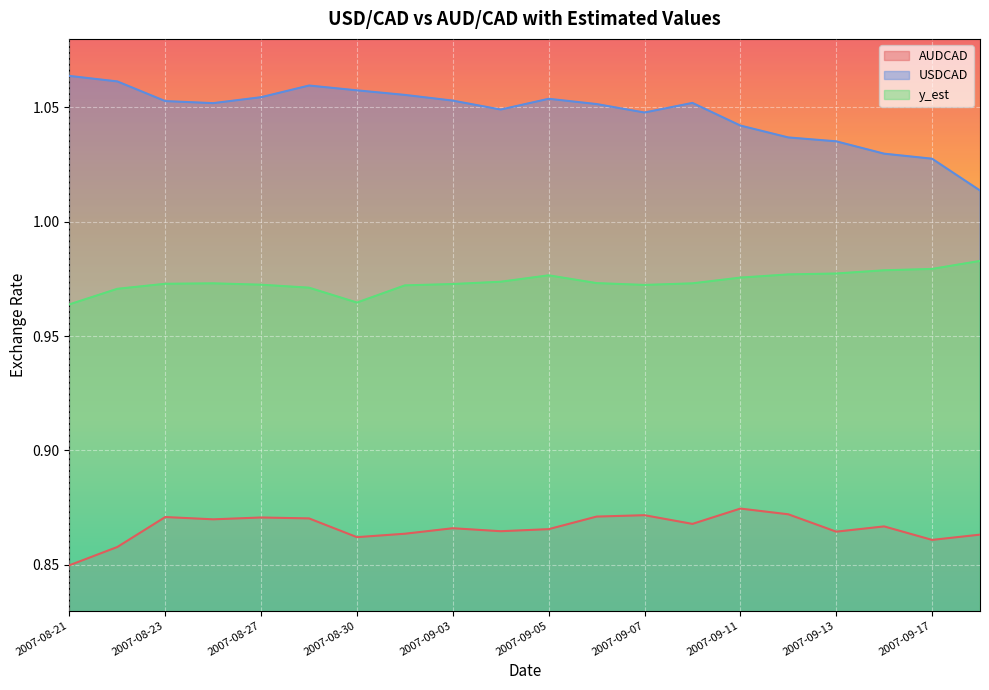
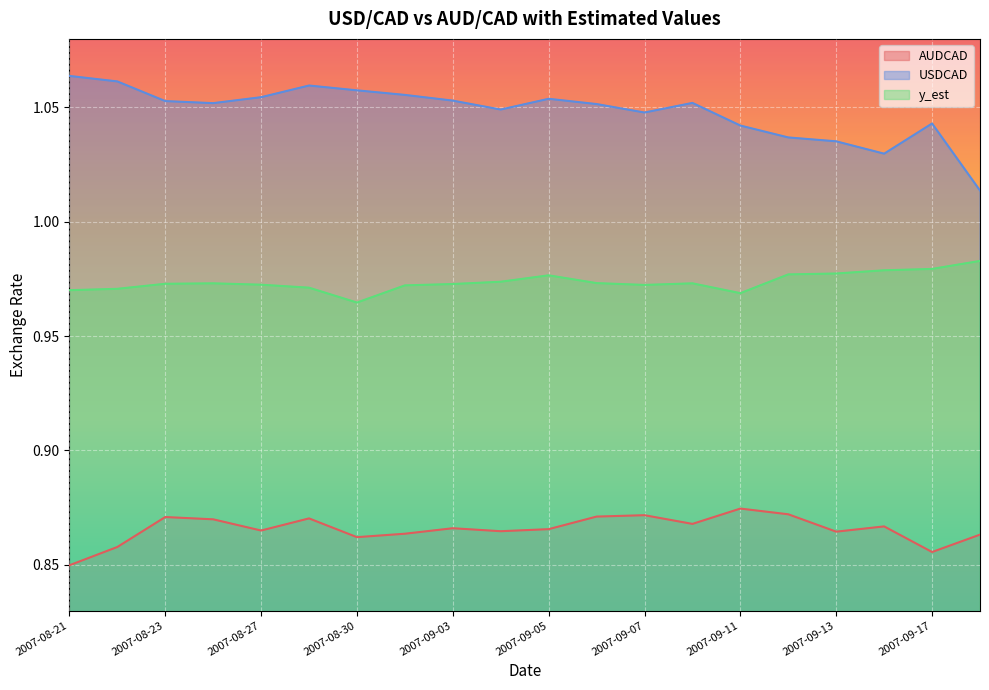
  {
    "AUDCAD": {
      "2007-08-21": 0.850,
      "2007-08-23": 0.871,
-     "2007-08-27": 0.871,
+     "2007-08-27": 0.865,
      "2007-08-30": 0.862,
      "2007-09-03": 0.866,
      "2007-09-05": 0.866,
      "2007-09-07": 0.872,
      "2007-09-11": 0.875,
      "2007-09-13": 0.865,
-     "2007-09-17": 0.861
+     "2007-09-17": 0.856
    },
    "USDCAD": {
      "2007-08-21": 1.064,
      "2007-08-23": 1.053,
      "2007-08-27": 1.055,
      "2007-08-30": 1.058,
      "2007-09-03": 1.053,
      "2007-09-05": 1.054,
      "2007-09-07": 1.048,
      "2007-09-11": 1.042,
      "2007-09-13": 1.035,
-     "2007-09-17": 1.028
+     "2007-09-17": 1.043
    },
    "y_est": {
-     "2007-08-21": 0.964,
+     "2007-08-21": 0.970,
      "2007-08-23": 0.973,
      "2007-08-27": 0.973,
      "2007-08-30": 0.965,
      "2007-09-03": 0.973,
      "2007-09-05": 0.977,
      "2007-09-07": 0.972,
-     "2007-09-11": 0.976,
+     "2007-09-11": 0.969,
      "2007-09-13": 0.977,
      "2007-09-17": 0.979
    }
  }
